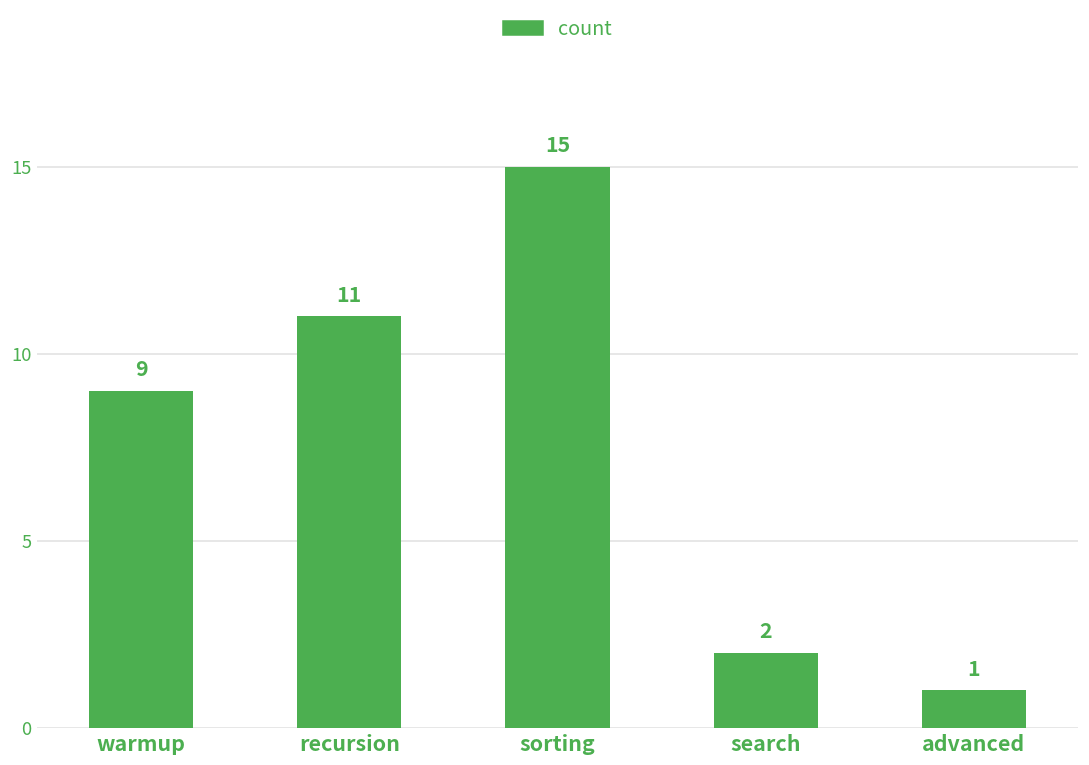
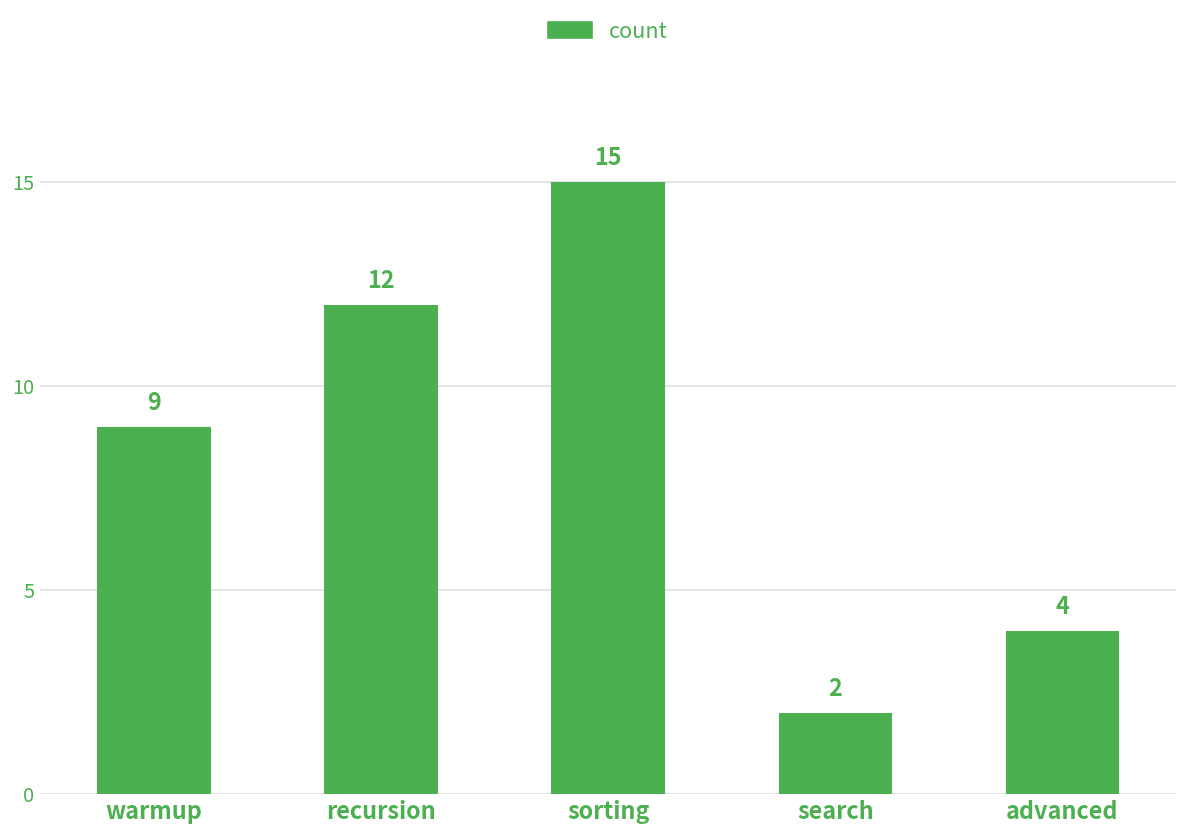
  {
    "warmup": 9,
-   "recursion": 11,
+   "recursion": 12,
    "sorting": 15,
    "search": 2,
-   "advanced": 1
+   "advanced": 4
  }
